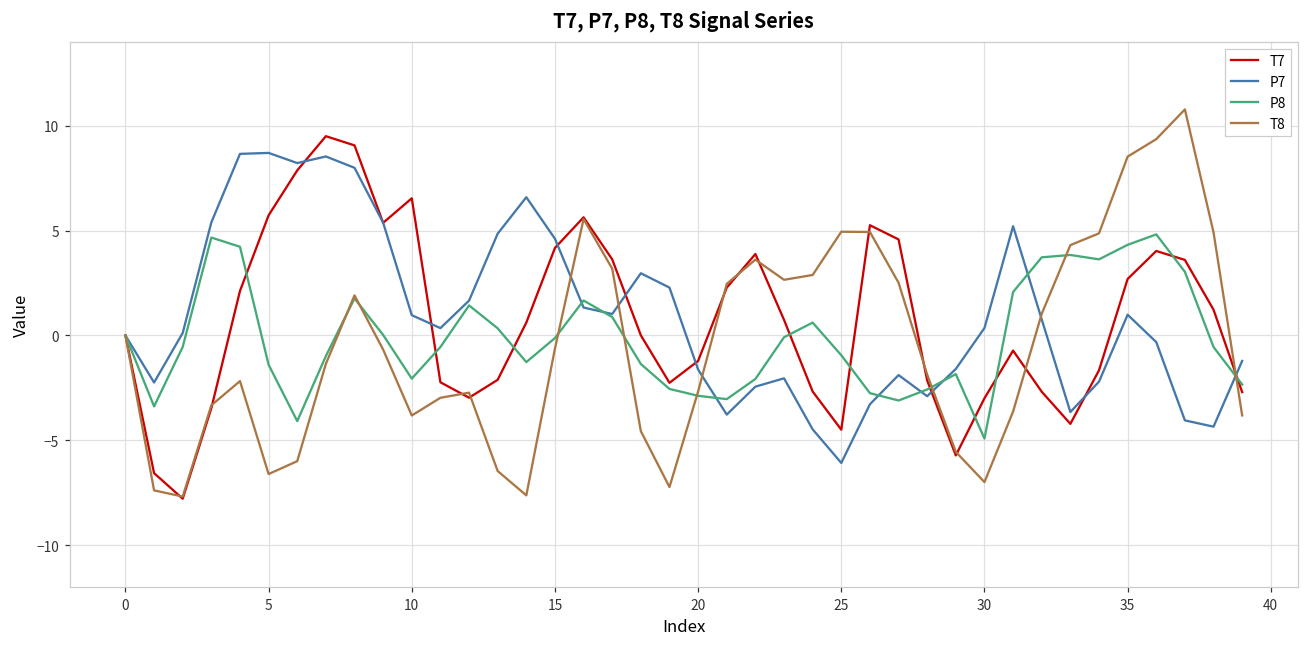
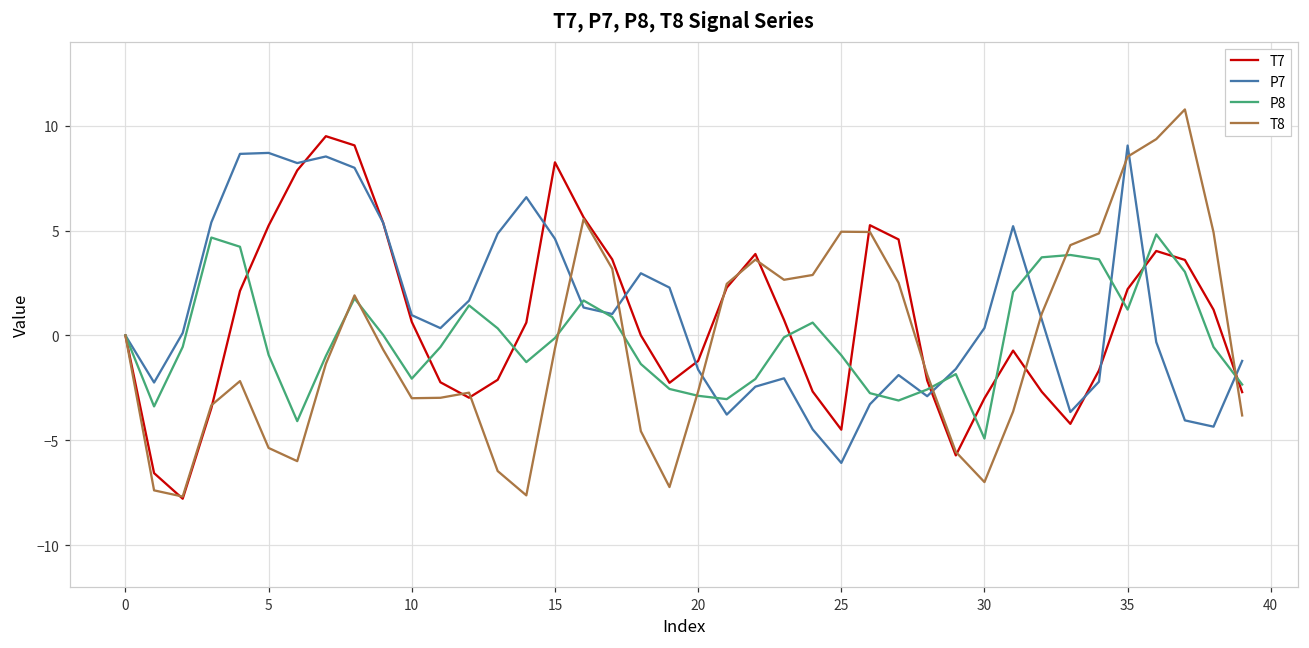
  {
    "T7": {
-     "5": 5.7,
-     "10": 6.5,
-     "15": 4.2,
+     "5": 5.2,
+     "10": 0.6,
+     "15": 8.3,
      "20": -1.2,
      "25": -4.5,
      "30": -3.0,
-     "35": 2.7
+     "35": 2.2
    },
    "P7": {
      "5": 8.7,
      "10": 1.0,
      "15": 4.6,
      "20": -1.6,
      "25": -6.1,
      "30": 0.4,
-     "35": 1.0
+     "35": 9.1
    },
    "P8": {
-     "5": -1.4,
+     "5": -0.9,
      "10": -2.1,
      "15": -0.1,
      "20": -2.9,
      "25": -0.9,
      "30": -4.9,
-     "35": 4.3
+     "35": 1.2
    },
    "T8": {
-     "5": -6.6,
-     "10": -3.8,
+     "5": -5.4,
+     "10": -3.0,
      "15": -0.6,
      "20": -2.7,
      "25": 4.9,
      "30": -7.0,
      "35": 8.5
    }
  }
